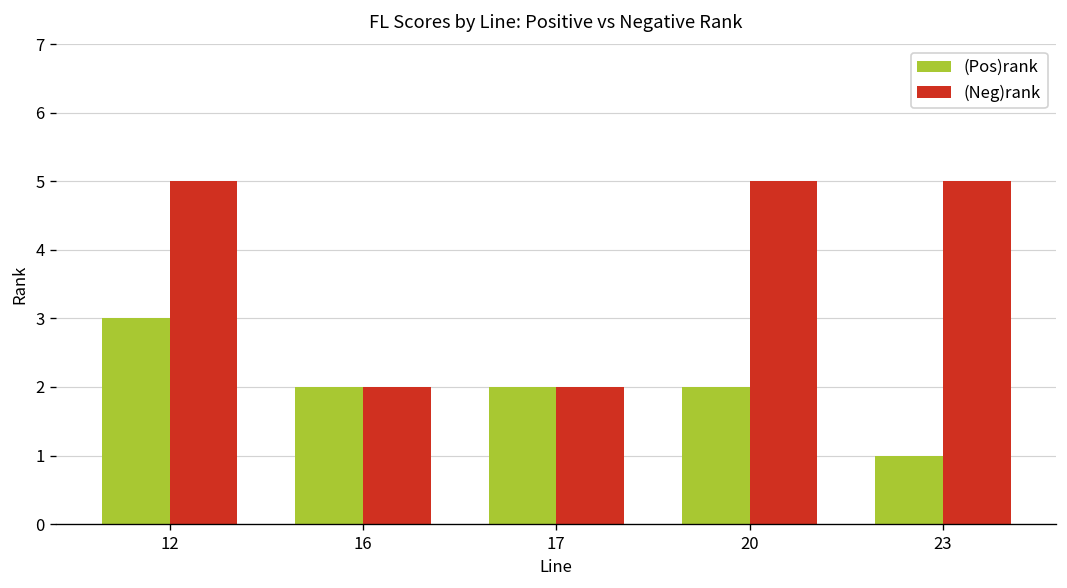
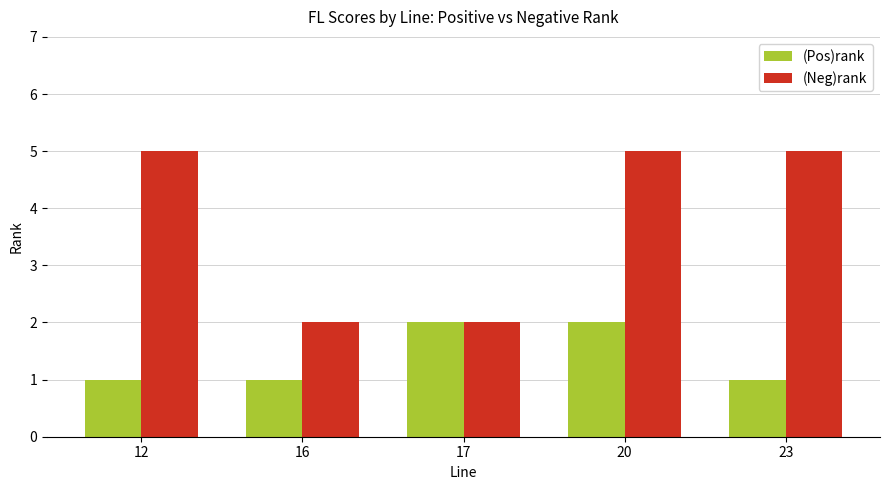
  {
    "(Pos)rank": {
-     "12": 3,
-     "16": 2,
+     "12": 1,
+     "16": 1,
      "17": 2,
      "20": 2,
      "23": 1
    },
    "(Neg)rank": {
      "12": 5,
      "16": 2,
      "17": 2,
      "20": 5,
      "23": 5
    }
  }
